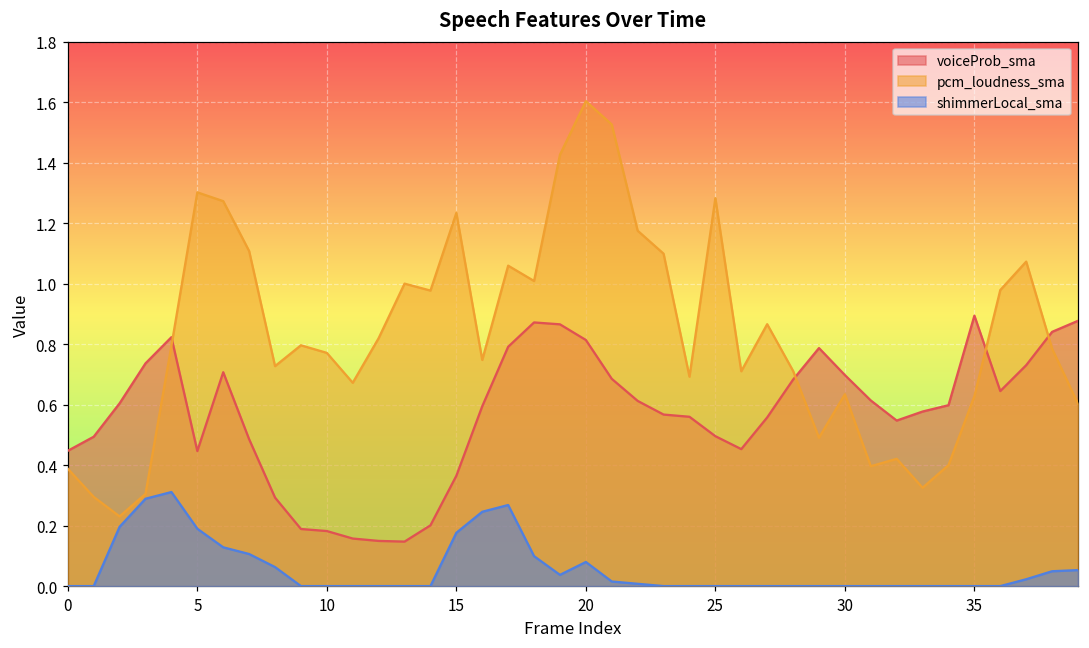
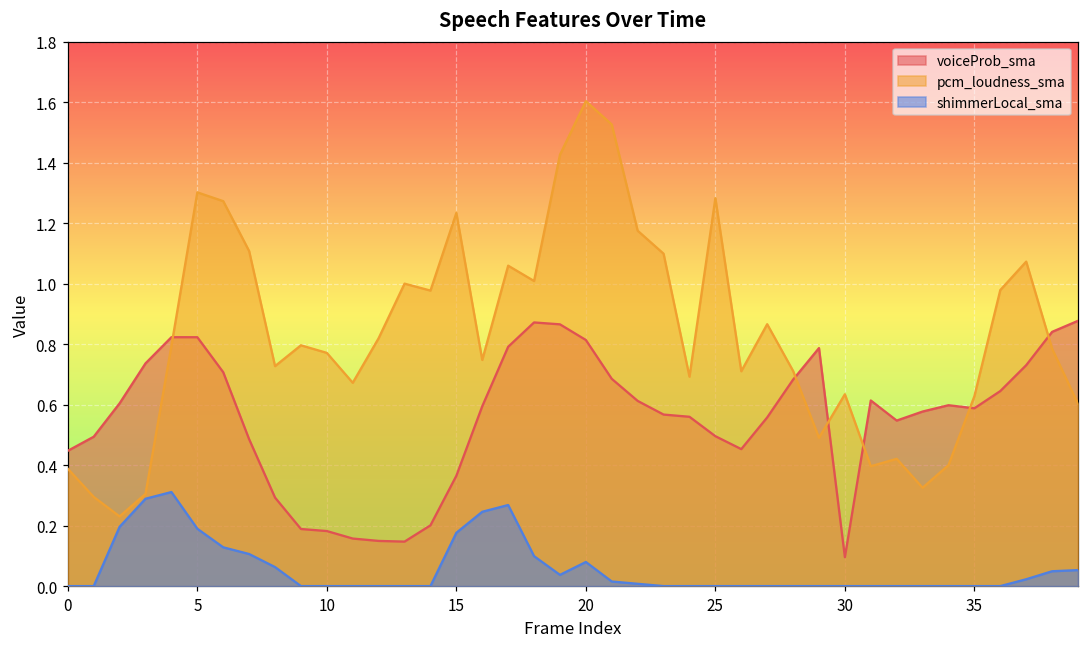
  {
    "voiceProb_sma": {
      "0": 0.45,
-     "5": 0.45,
+     "5": 0.82,
      "10": 0.18,
      "15": 0.36,
      "20": 0.81,
      "25": 0.50,
-     "30": 0.70,
-     "35": 0.89
+     "30": 0.10,
+     "35": 0.59
    },
    "pcm_loudness_sma": {
      "0": 0.39,
      "5": 1.30,
      "10": 0.77,
      "15": 1.23,
      "20": 1.60,
      "25": 1.28,
      "30": 0.63,
      "35": 0.63
    },
    "shimmerLocal_sma": {
      "0": 0.00,
      "5": 0.19,
      "10": 0.00,
      "15": 0.18,
      "20": 0.08,
      "25": 0.00,
      "30": 0.00,
      "35": 0.00
    }
  }
